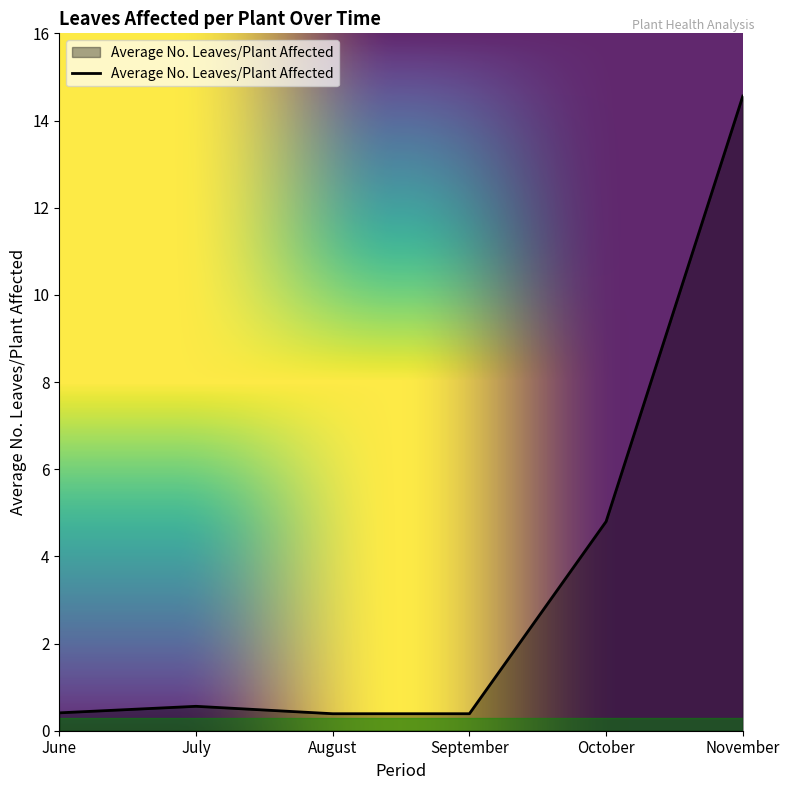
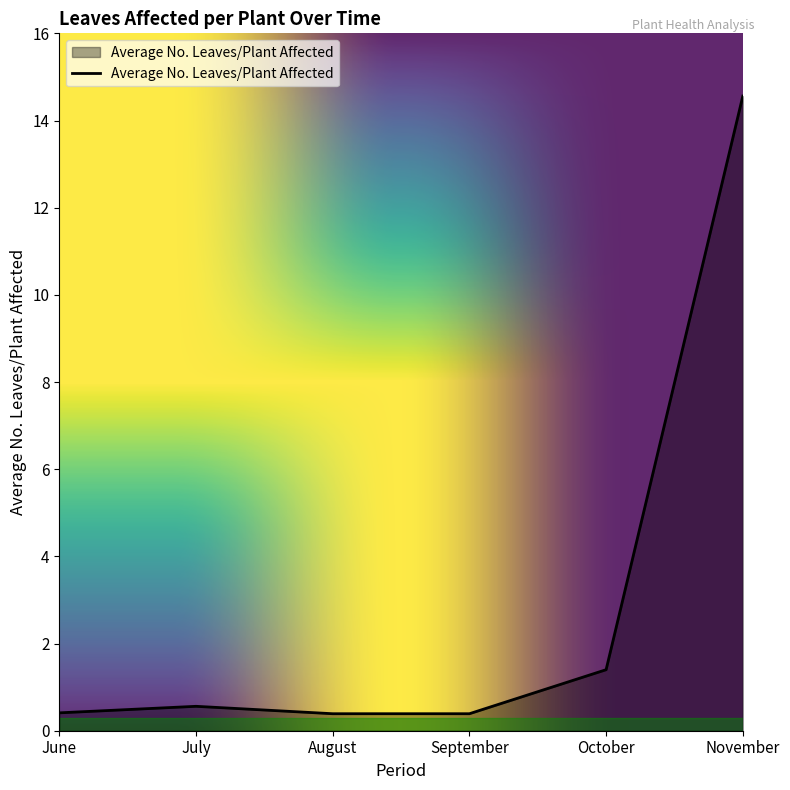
  {
    "June": 0.4,
    "July": 0.6,
    "August": 0.4,
    "September": 0.4,
-   "October": 4.8,
+   "October": 1.4,
    "November": 14.6
  }
